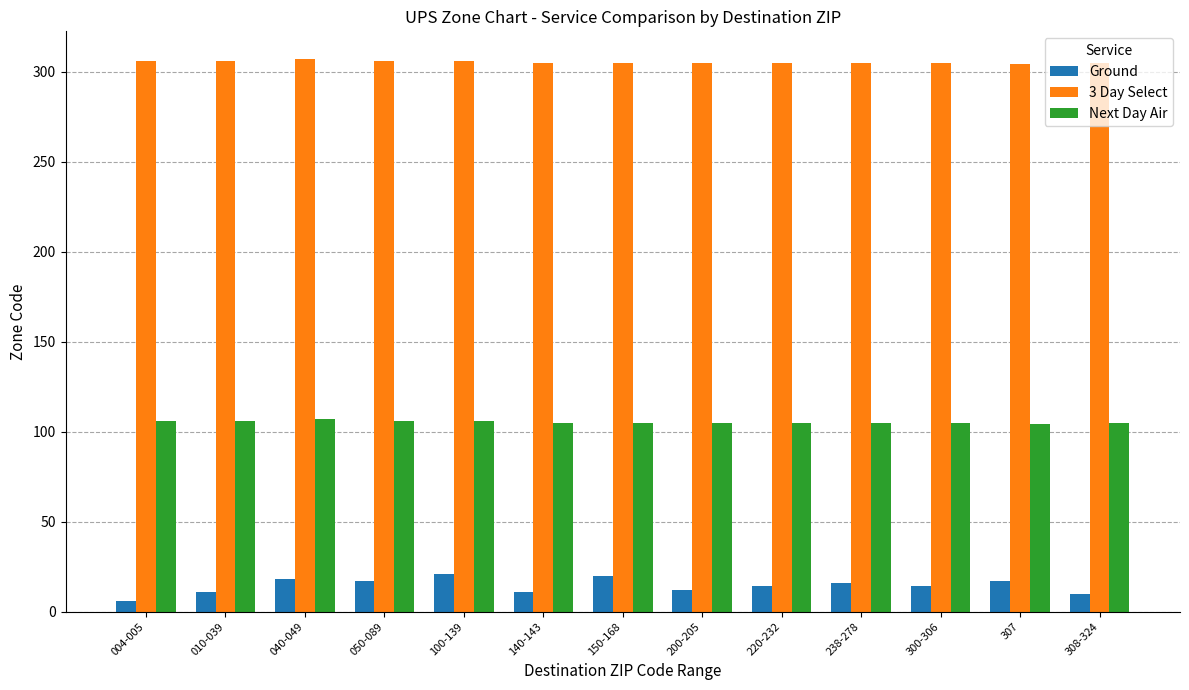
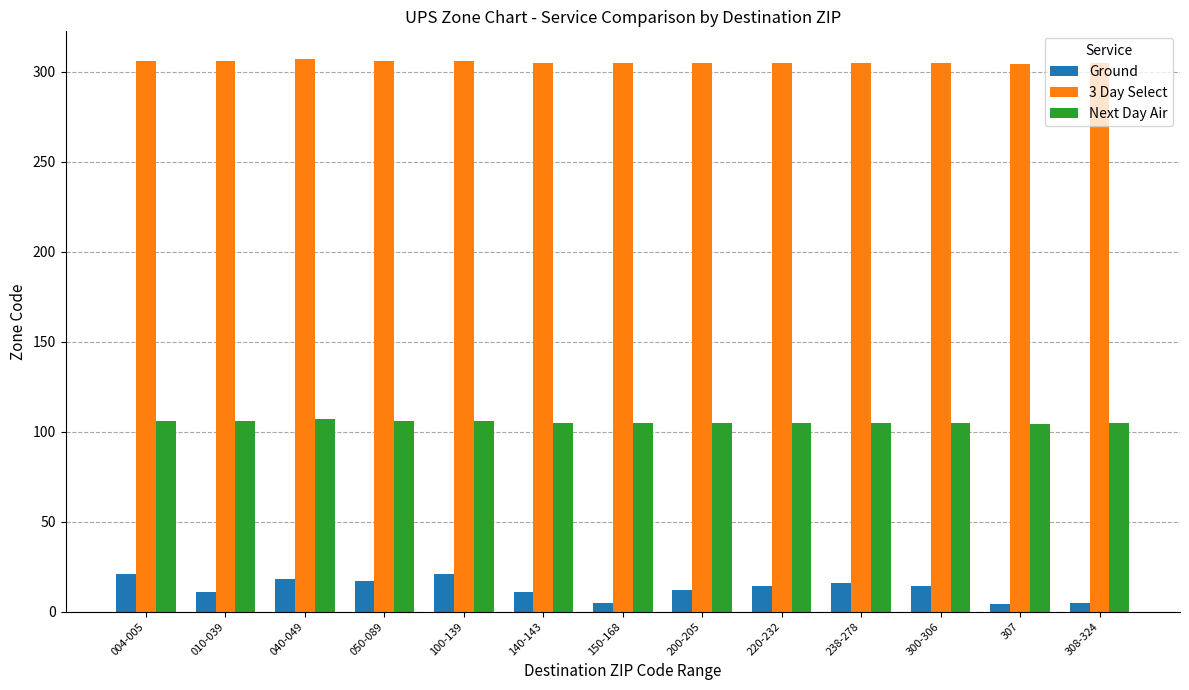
  {
    "Ground": {
-     "004-005": 6,
+     "004-005": 21,
      "010-039": 11,
      "040-049": 18,
      "050-089": 17,
      "100-139": 21,
      "140-143": 11,
-     "150-168": 20,
+     "150-168": 5,
      "200-205": 12,
      "220-232": 14,
      "238-278": 16,
      "300-306": 14,
-     "307": 17,
-     "308-324": 10
+     "307": 4,
+     "308-324": 5
    },
    "3 Day Select": {
      "004-005": 306,
      "010-039": 306,
      "040-049": 307,
      "050-089": 306,
      "100-139": 306,
      "140-143": 305,
      "150-168": 305,
      "200-205": 305,
      "220-232": 305,
      "238-278": 305,
      "300-306": 305,
      "307": 304
    },
    "Next Day Air": {
      "004-005": 106,
      "010-039": 106,
      "040-049": 107,
      "050-089": 106,
      "100-139": 106,
      "140-143": 105,
      "150-168": 105,
      "200-205": 105,
      "220-232": 105,
      "238-278": 105,
      "300-306": 105,
      "307": 104,
      "308-324": 105
    }
  }
